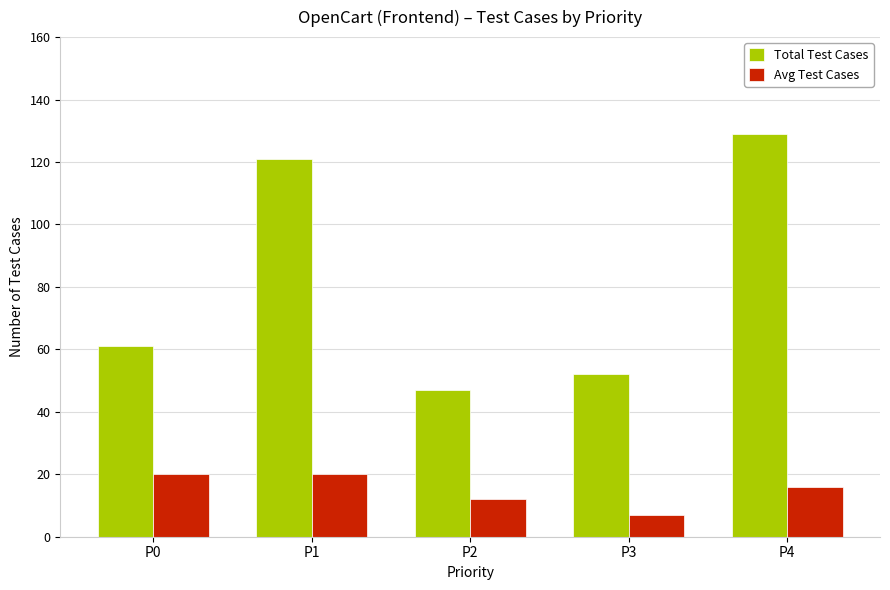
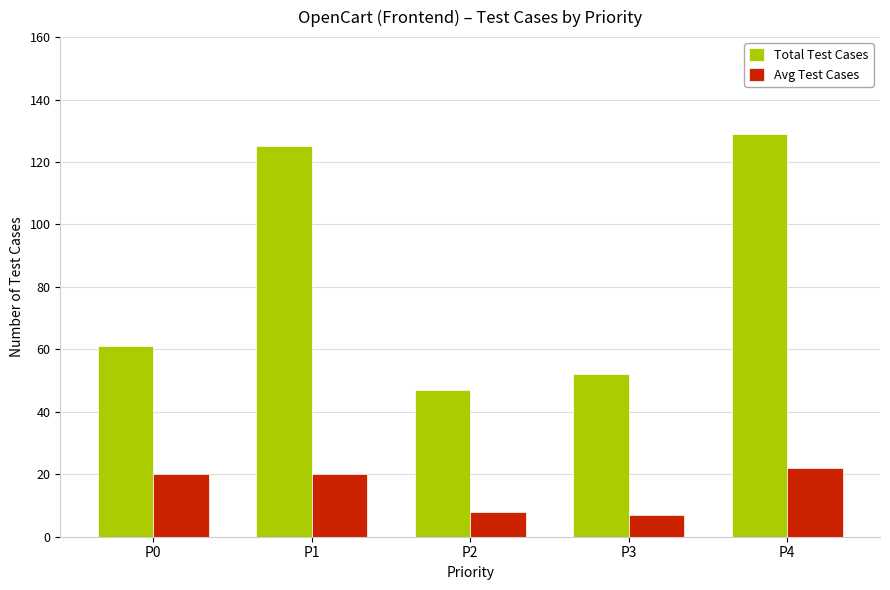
  {
    "Total Test Cases": {
      "P0": 61,
-     "P1": 121,
+     "P1": 125,
      "P2": 47,
      "P3": 52,
      "P4": 129
    },
    "Avg Test Cases": {
      "P0": 20,
      "P1": 20,
-     "P2": 12,
+     "P2": 8,
      "P3": 7,
-     "P4": 16
+     "P4": 22
    }
  }
